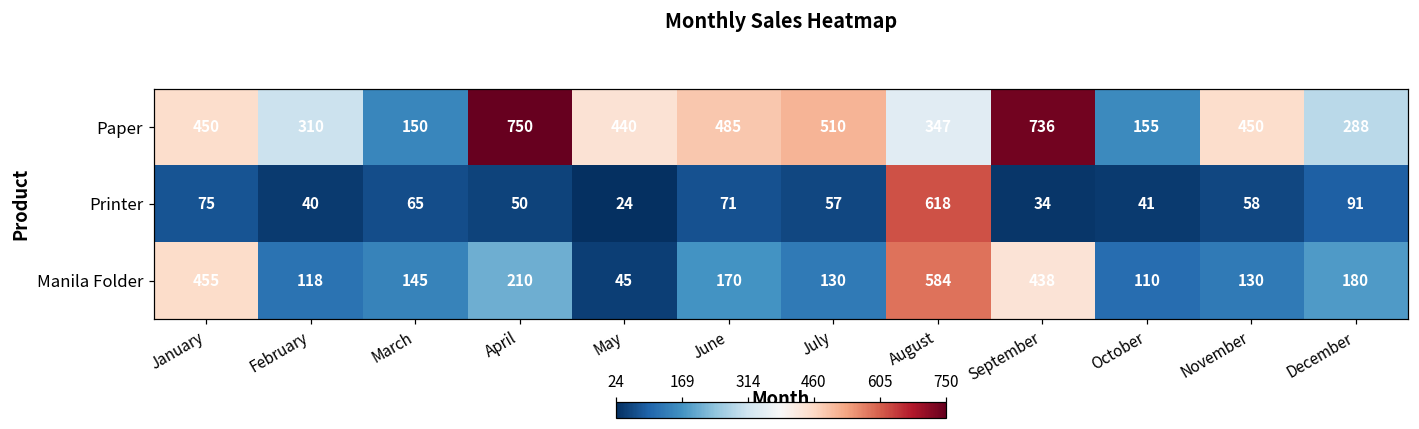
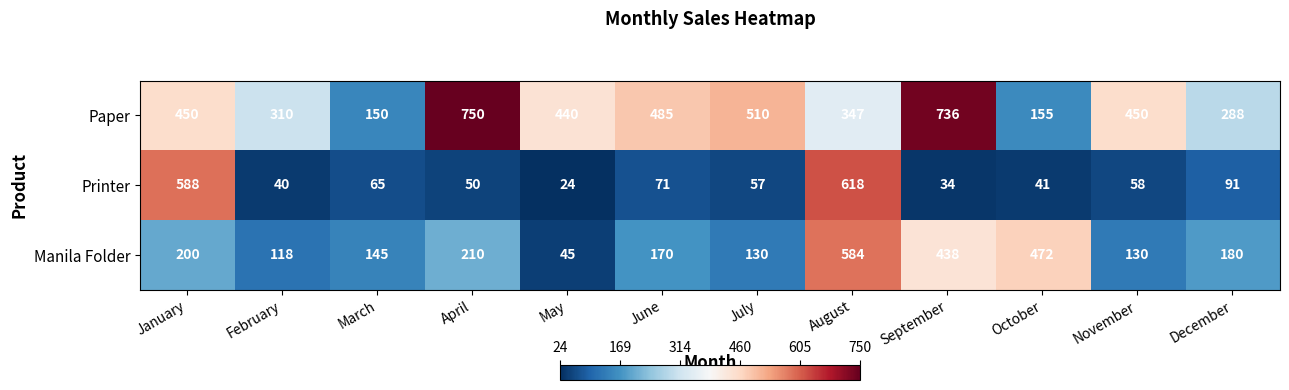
  {
    "Paper": {
      "January": 450,
      "February": 310,
      "March": 150,
      "April": 750,
      "June": 485,
      "July": 510,
      "September": 736,
      "October": 155,
      "November": 450,
      "December": 288
    },
    "Printer": {
-     "January": 75,
+     "January": 588,
      "February": 40,
      "March": 65,
      "April": 50,
      "May": 24,
      "June": 71,
      "July": 57,
      "August": 618,
      "September": 34,
      "October": 41,
      "November": 58,
      "December": 91
    },
    "Manila Folder": {
-     "January": 455,
+     "January": 200,
      "February": 118,
      "March": 145,
      "April": 210,
      "May": 45,
      "June": 170,
      "July": 130,
      "August": 584,
-     "October": 110,
+     "October": 472,
      "November": 130,
      "December": 180
    }
  }
